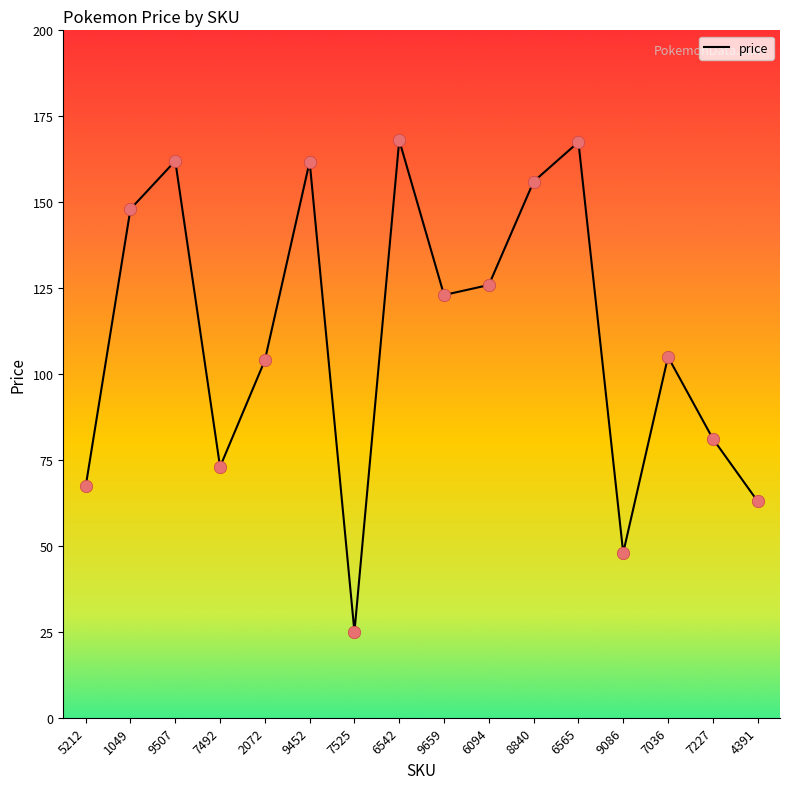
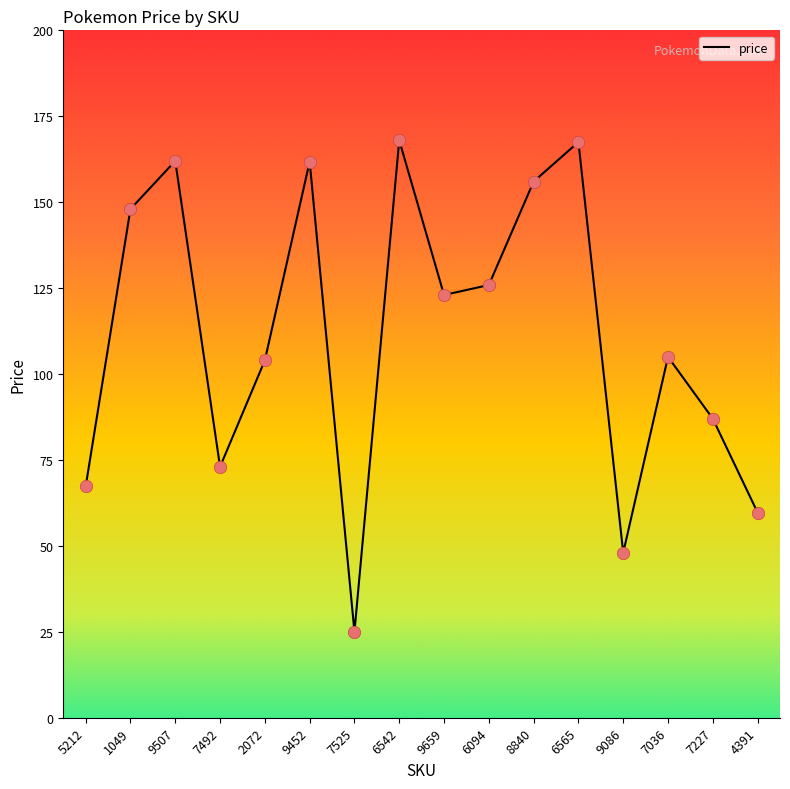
  {
    "5212": 67,
    "1049": 148,
    "9507": 162,
    "7492": 73,
    "2072": 104,
    "9452": 162,
    "7525": 25,
    "6542": 168,
    "9659": 123,
    "6094": 126,
    "8840": 156,
    "6565": 168,
    "9086": 48,
    "7036": 105,
-   "7227": 81,
-   "4391": 63
+   "7227": 87,
+   "4391": 60
  }
